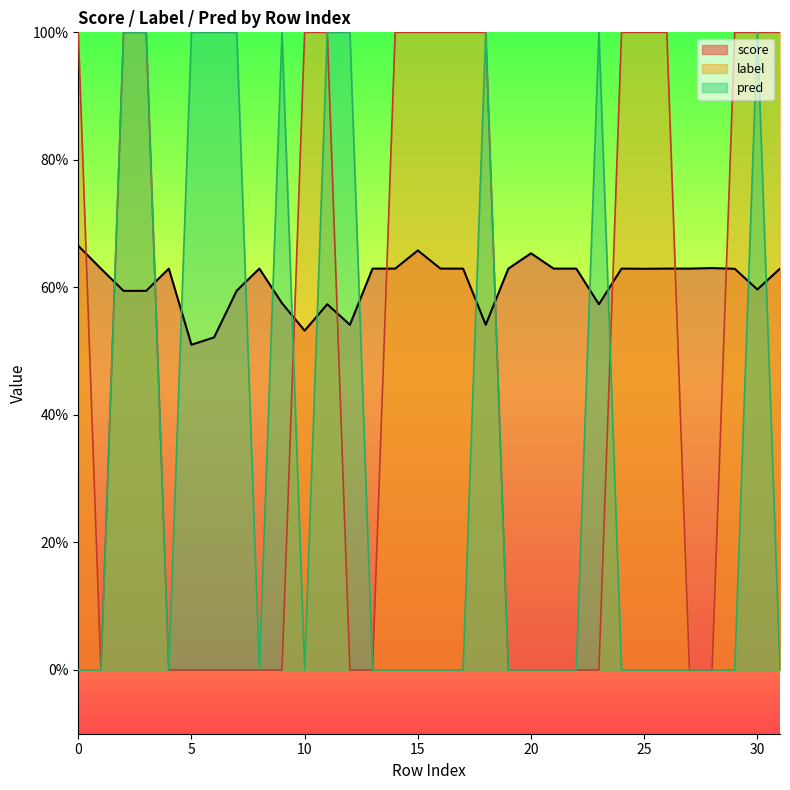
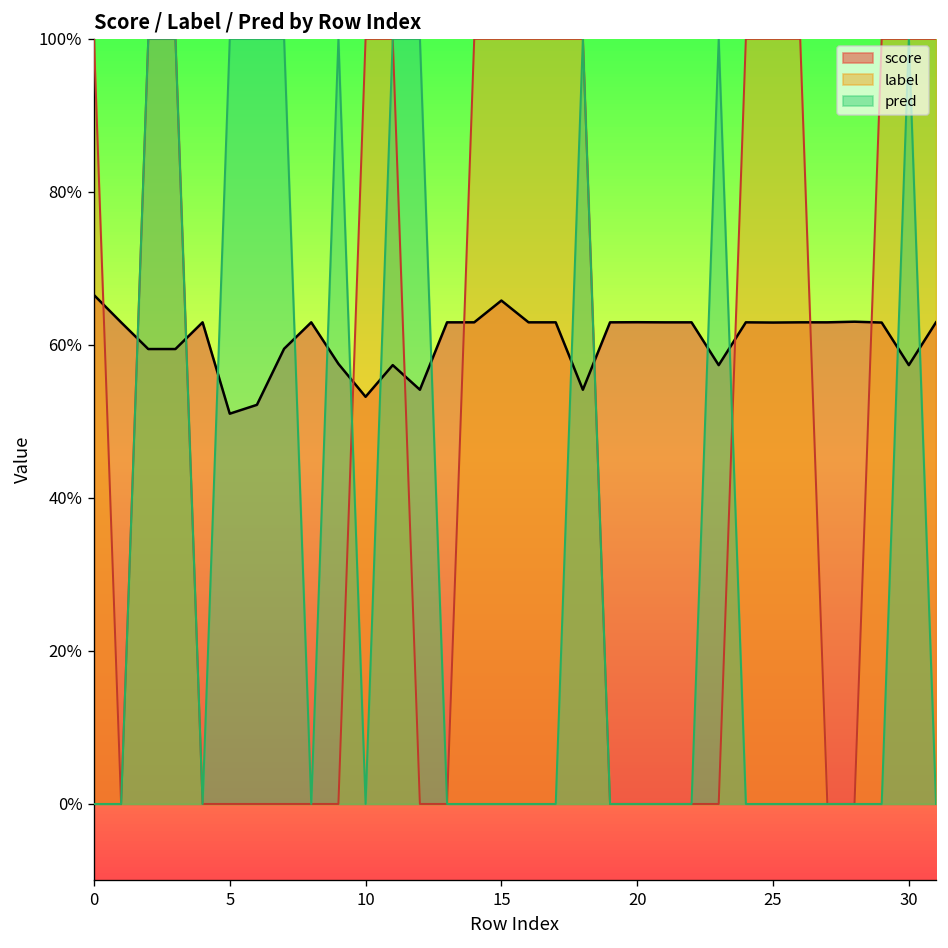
  {
    "score": {
      "0": "67%",
      "5": "51%",
      "10": "53%",
      "15": "66%",
-     "20": "65%",
+     "20": "63%",
      "25": "63%",
-     "30": "60%"
+     "30": "57%"
    },
    "label": {
      "0": "100%",
      "5": "0%",
      "10": "100%",
      "15": "100%",
      "25": "100%"
    },
    "pred": {
      "0": "0%",
      "5": "100%",
      "10": "0%",
      "15": "0%",
      "25": "0%"
    }
  }
